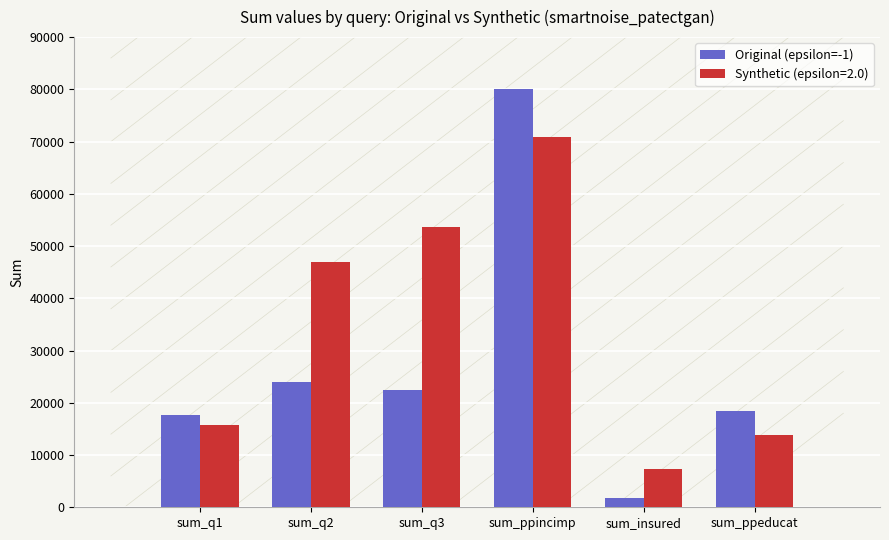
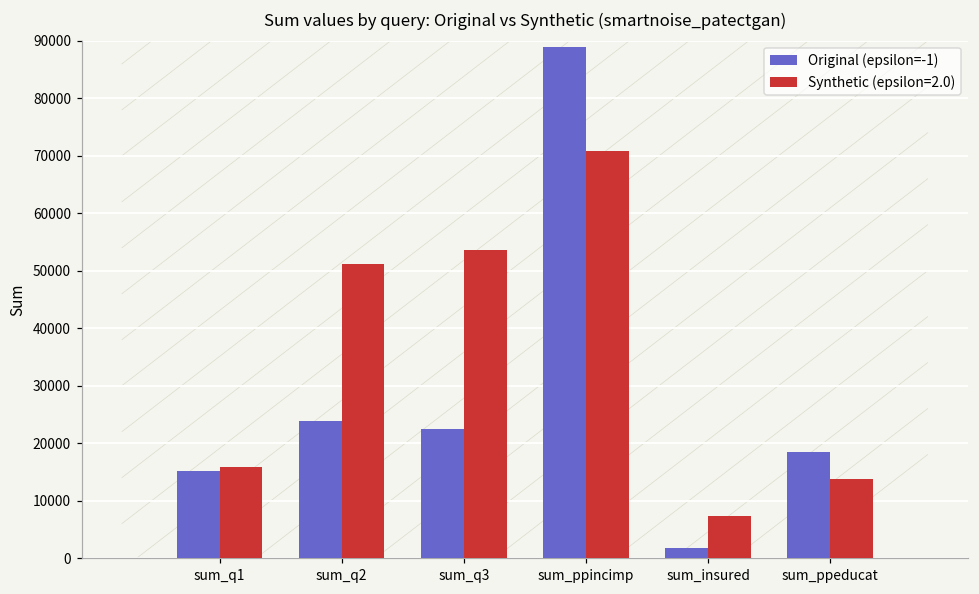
  {
    "Original (epsilon=-1)": {
-     "sum_q1": 18000,
+     "sum_q1": 15000,
      "sum_q2": 24000,
      "sum_q3": 22000,
-     "sum_ppincimp": 80000,
+     "sum_ppincimp": 89000,
      "sum_insured": 2000,
      "sum_ppeducat": 18000
    },
    "Synthetic (epsilon=2.0)": {
      "sum_q1": 16000,
-     "sum_q2": 47000,
+     "sum_q2": 51000,
      "sum_q3": 54000,
      "sum_ppincimp": 71000,
      "sum_insured": 7000,
      "sum_ppeducat": 14000
    }
  }
